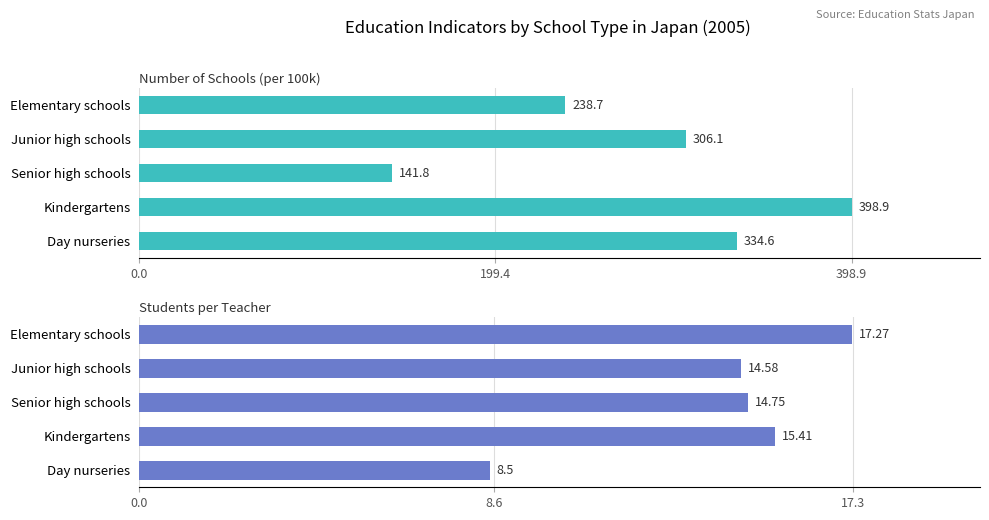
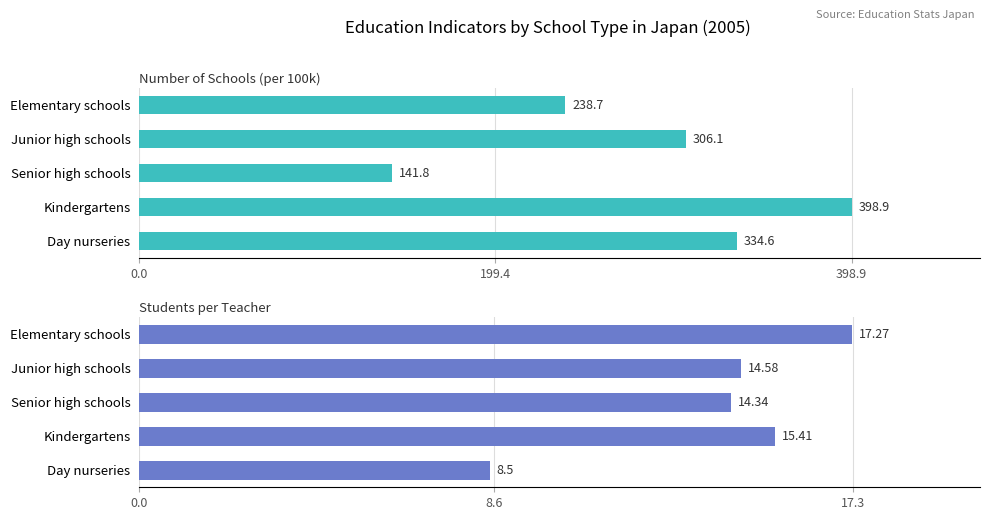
  {
    "Number of Schools (per 100k)": {
      "Elementary schools": 238.7,
      "Junior high schools": 306.1,
      "Senior high schools": 141.8,
      "Kindergartens": 398.9,
      "Day nurseries": 334.6
    },
    "Students per Teacher": {
      "Elementary schools": 17.27,
      "Junior high schools": 14.58,
-     "Senior high schools": 14.75,
+     "Senior high schools": 14.34,
      "Kindergartens": 15.41,
      "Day nurseries": 8.5
    }
  }
